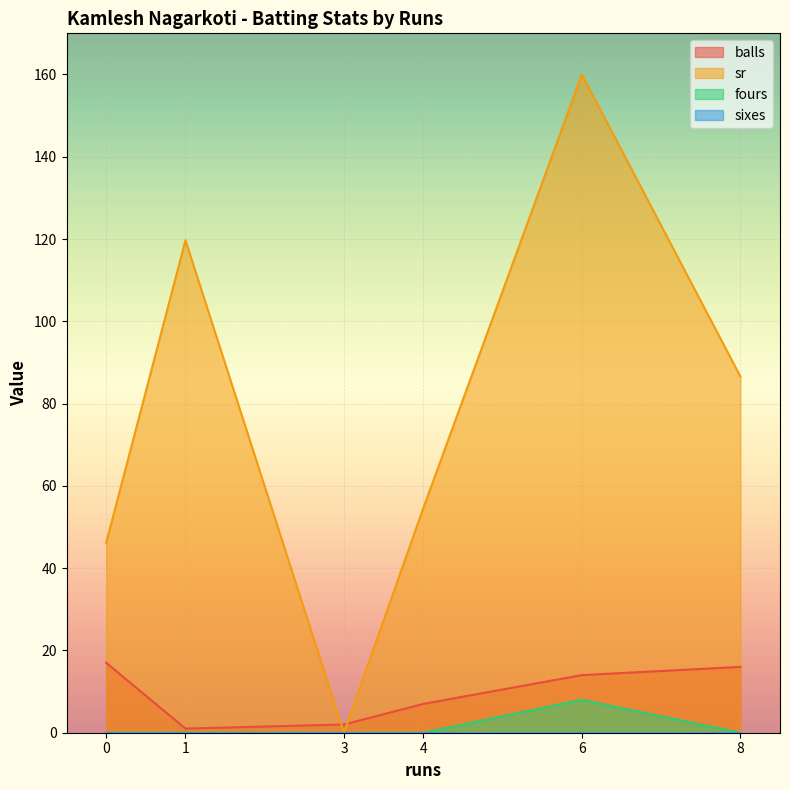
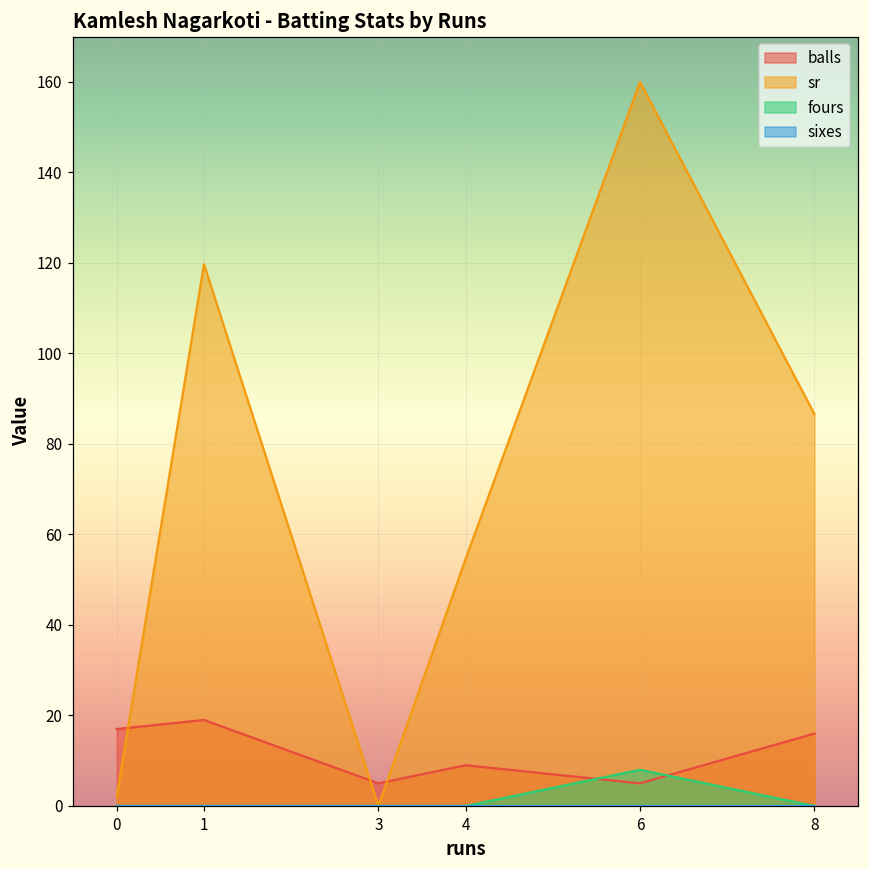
  {
    "balls": {
      "0": 17,
-     "1": 1,
-     "3": 2,
-     "4": 7,
-     "6": 14,
+     "1": 19,
+     "3": 5,
+     "4": 9,
+     "6": 5,
      "8": 16
    },
    "sr": {
-     "0": 46,
+     "0": 2,
      "1": 120,
      "4": 55,
      "6": 160,
      "8": 87
    },
    "fours": {
      "6": 8
    },
    "sixes": {
      "6": 0
    }
  }
